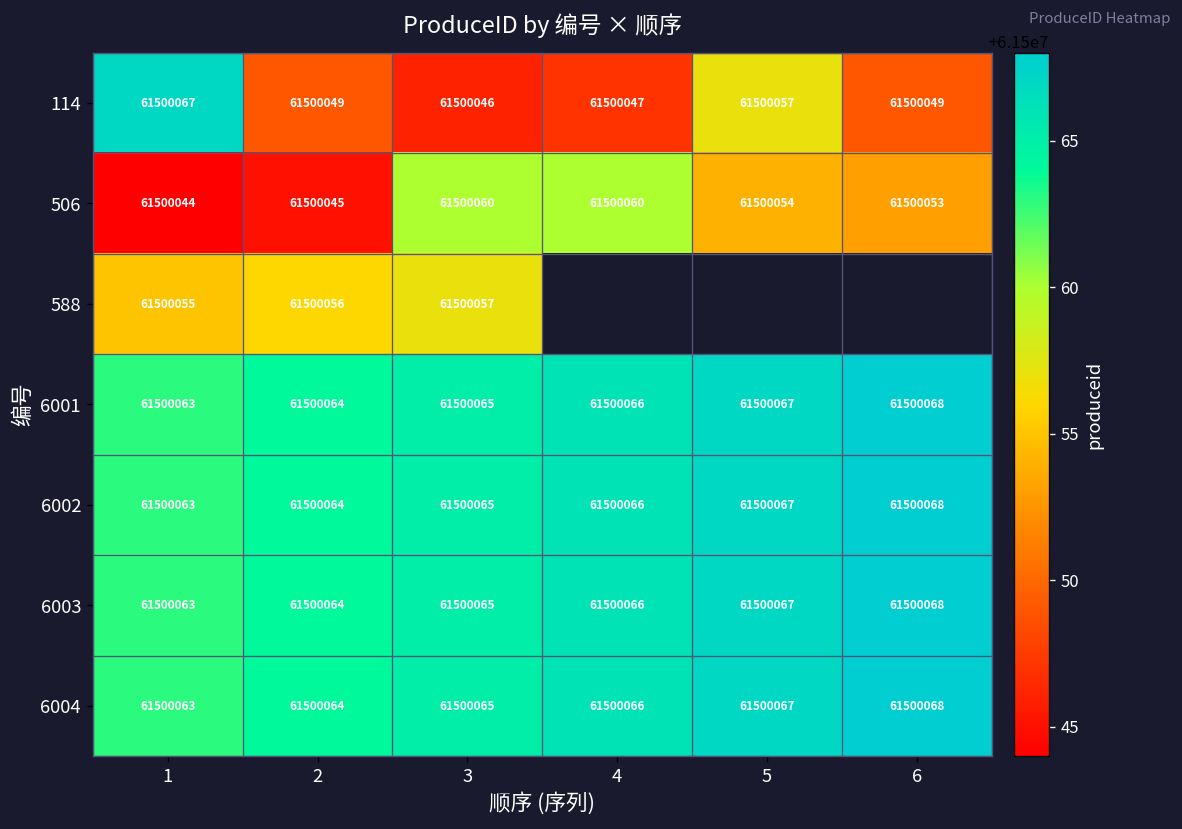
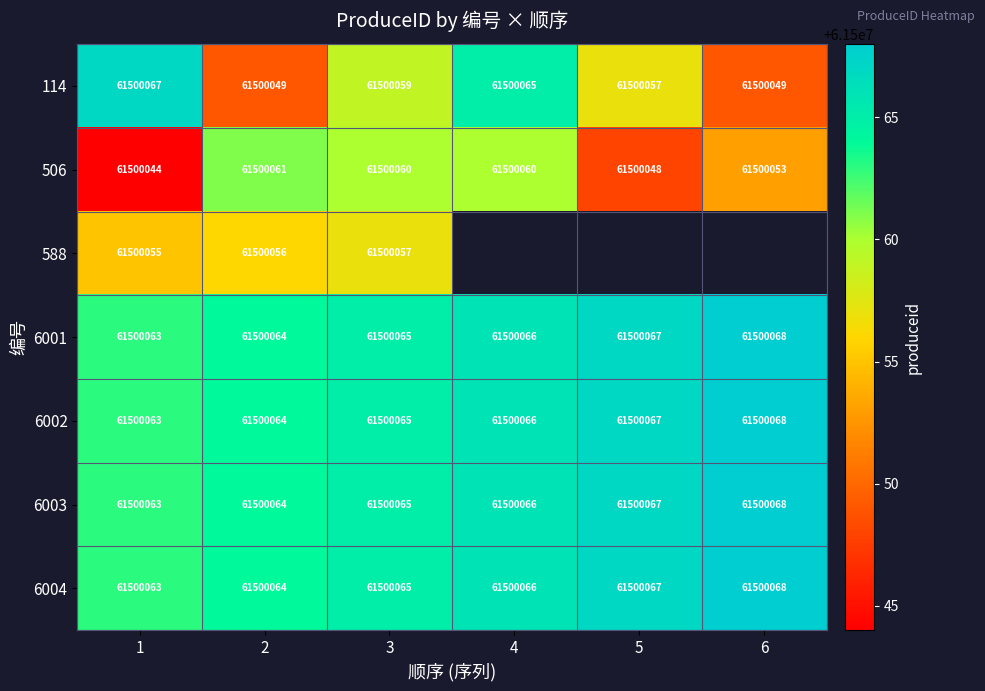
  {
    "114": {
      "1": 61500067,
      "2": 61500049,
-     "3": 61500046,
-     "4": 61500047,
+     "3": 61500059,
+     "4": 61500065,
      "5": 61500057,
      "6": 61500049
    },
    "506": {
      "1": 61500044,
-     "2": 61500045,
+     "2": 61500061,
      "3": 61500060,
      "4": 61500060,
-     "5": 61500054,
+     "5": 61500048,
      "6": 61500053
    },
    "588": {
      "1": 61500055,
      "2": 61500056,
      "3": 61500057
    },
    "6001": {
      "1": 61500063,
      "2": 61500064,
      "3": 61500065,
      "4": 61500066,
      "5": 61500067,
      "6": 61500068
    },
    "6002": {
      "1": 61500063,
      "2": 61500064,
      "3": 61500065,
      "4": 61500066,
      "5": 61500067,
      "6": 61500068
    },
    "6003": {
      "1": 61500063,
      "2": 61500064,
      "3": 61500065,
      "4": 61500066,
      "5": 61500067,
      "6": 61500068
    },
    "6004": {
      "1": 61500063,
      "2": 61500064,
      "3": 61500065,
      "4": 61500066,
      "5": 61500067,
      "6": 61500068
    }
  }
